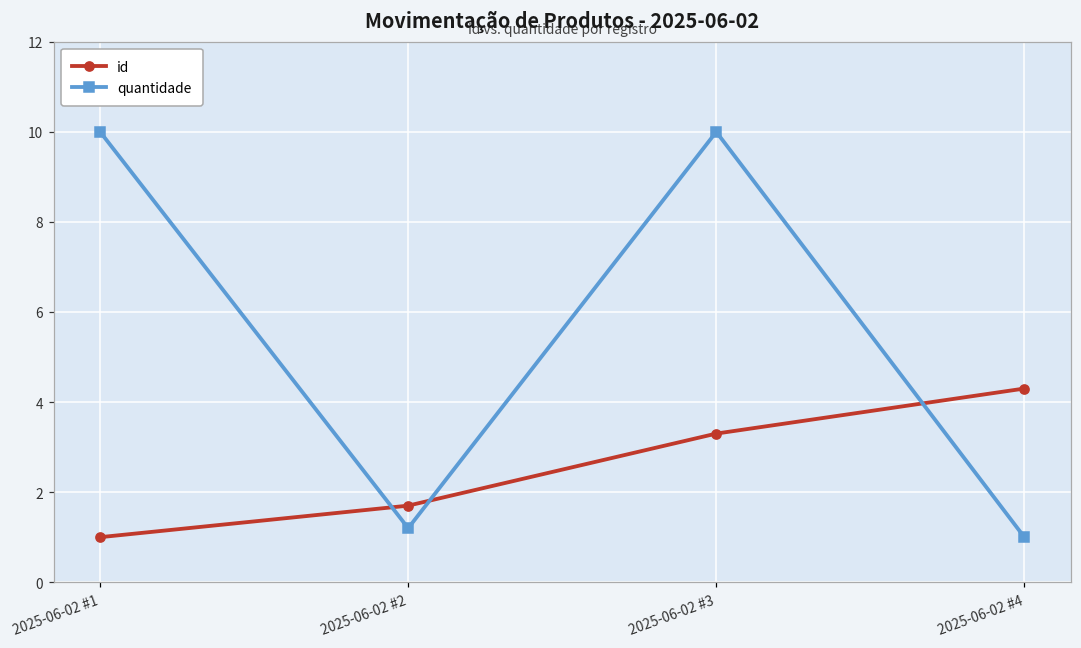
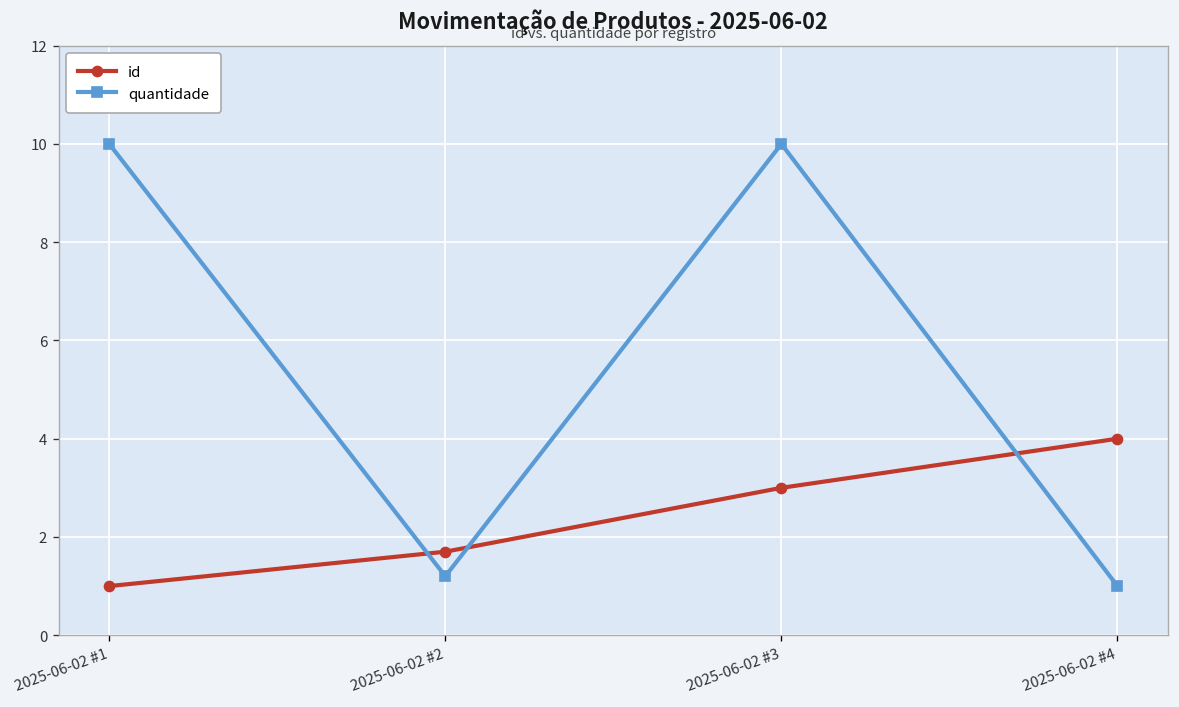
  {
    "id": {
      "2025-06-02 #1": 1.0,
      "2025-06-02 #2": 1.7,
-     "2025-06-02 #3": 3.3,
-     "2025-06-02 #4": 4.3
+     "2025-06-02 #3": 3.0,
+     "2025-06-02 #4": 4.0
    },
    "quantidade": {
      "2025-06-02 #1": 10.0,
      "2025-06-02 #2": 1.2,
      "2025-06-02 #3": 10.0,
      "2025-06-02 #4": 1.0
    }
  }
